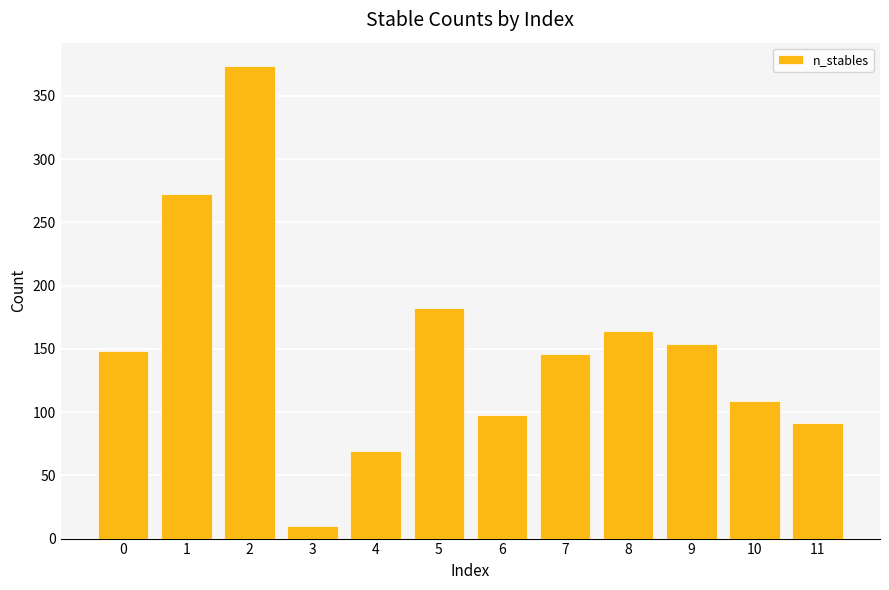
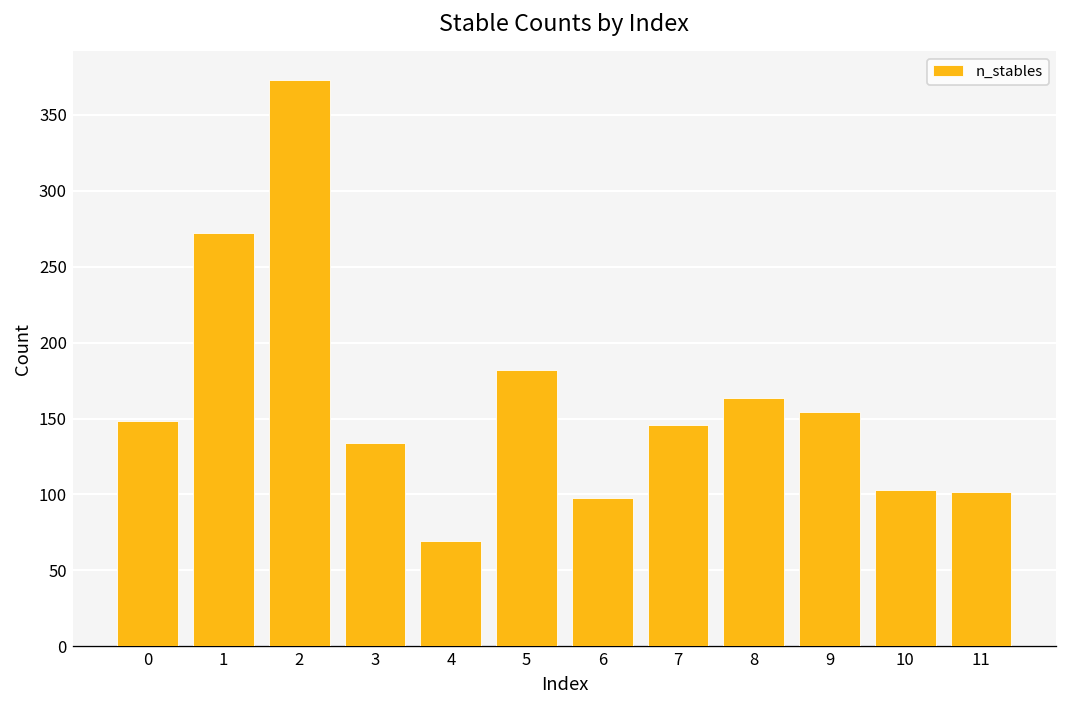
  {
    "0": 148,
    "1": 272,
    "2": 373,
-   "3": 10,
+   "3": 134,
    "4": 69,
    "5": 182,
    "6": 97,
    "7": 146,
    "8": 164,
    "9": 154,
-   "10": 109,
-   "11": 91
+   "10": 103,
+   "11": 101
  }
